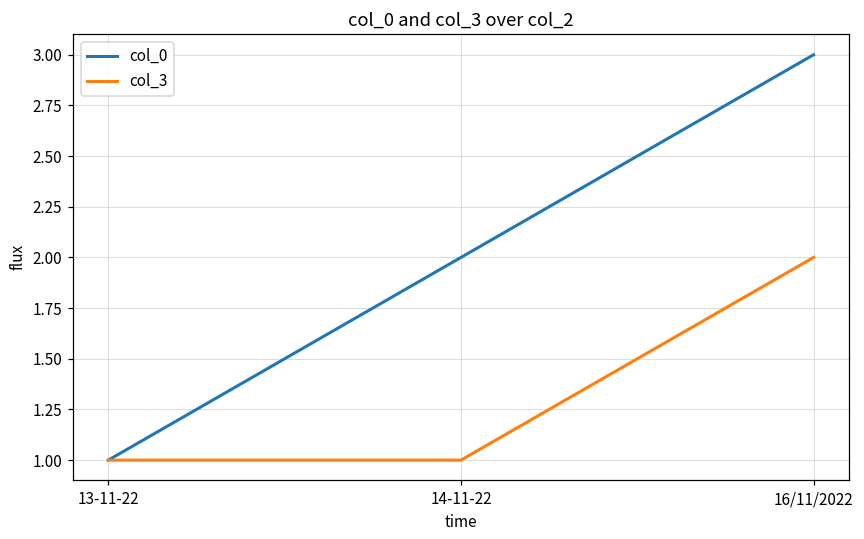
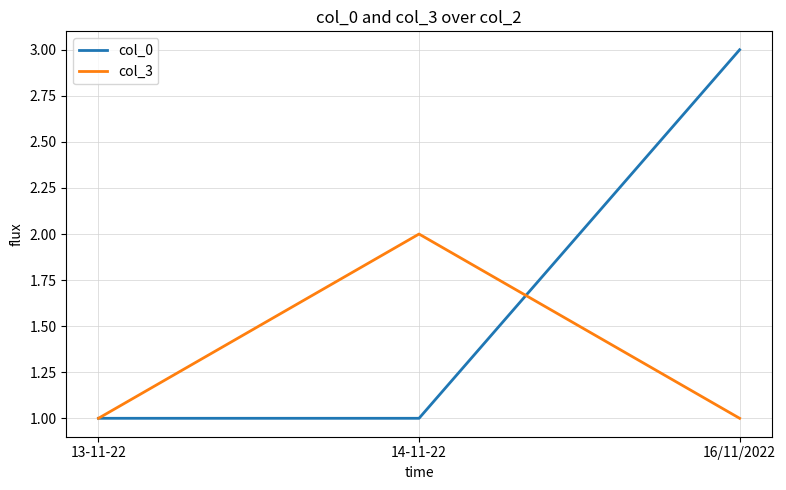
  {
    "col_0": {
-     "14-11-22": 2,
+     "14-11-22": 1,
      "16/11/2022": 3
    },
    "col_3": {
-     "14-11-22": 1,
-     "16/11/2022": 2
+     "14-11-22": 2,
+     "16/11/2022": 1
    }
  }
